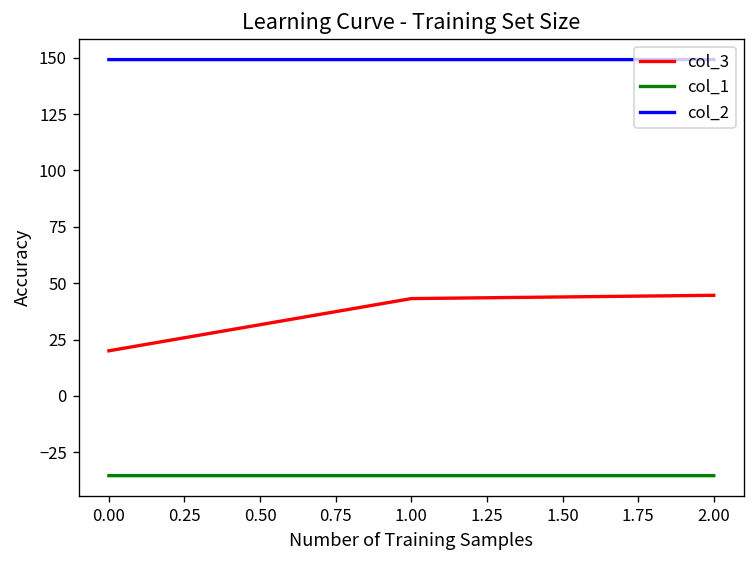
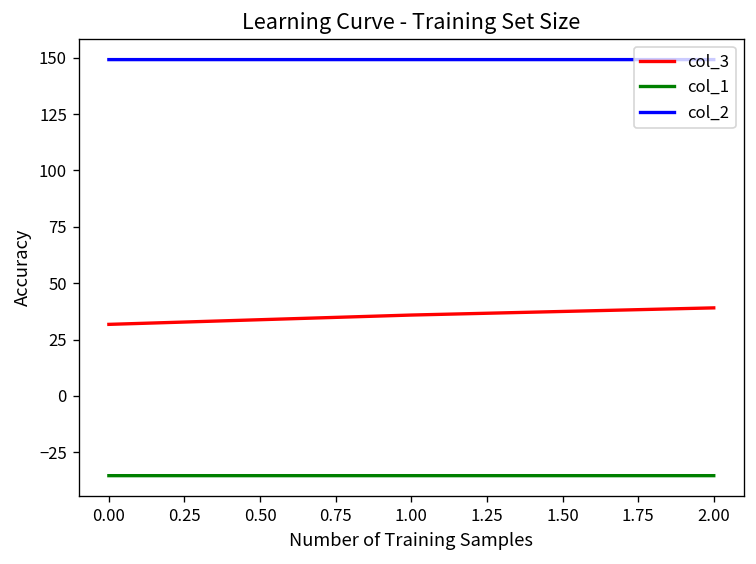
  {
    "col_3": {
-     "0.00": 20,
-     "1.00": 43,
-     "2.00": 45
+     "0.00": 32,
+     "1.00": 36,
+     "2.00": 39
    },
    "col_1": {
      "0.00": -35,
      "1.00": -35,
      "2.00": -35
    },
    "col_2": {
      "0.00": 149,
      "1.00": 149
    }
  }
